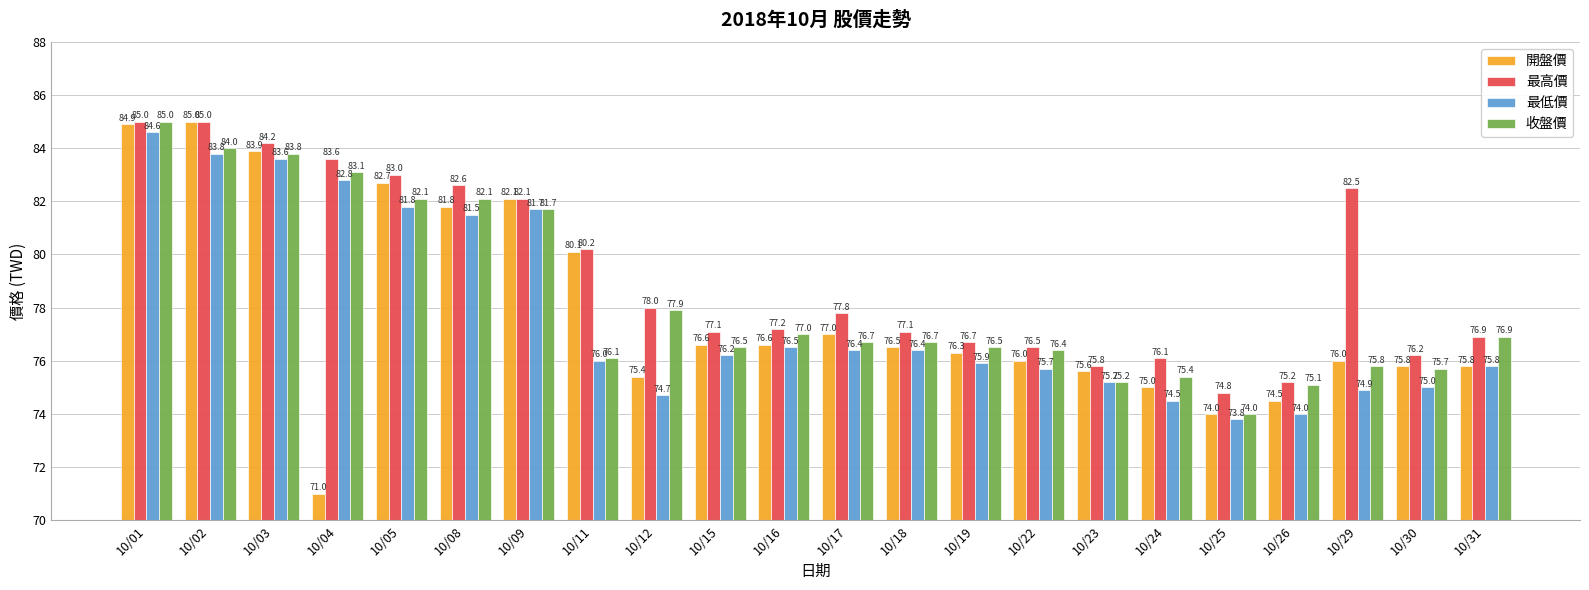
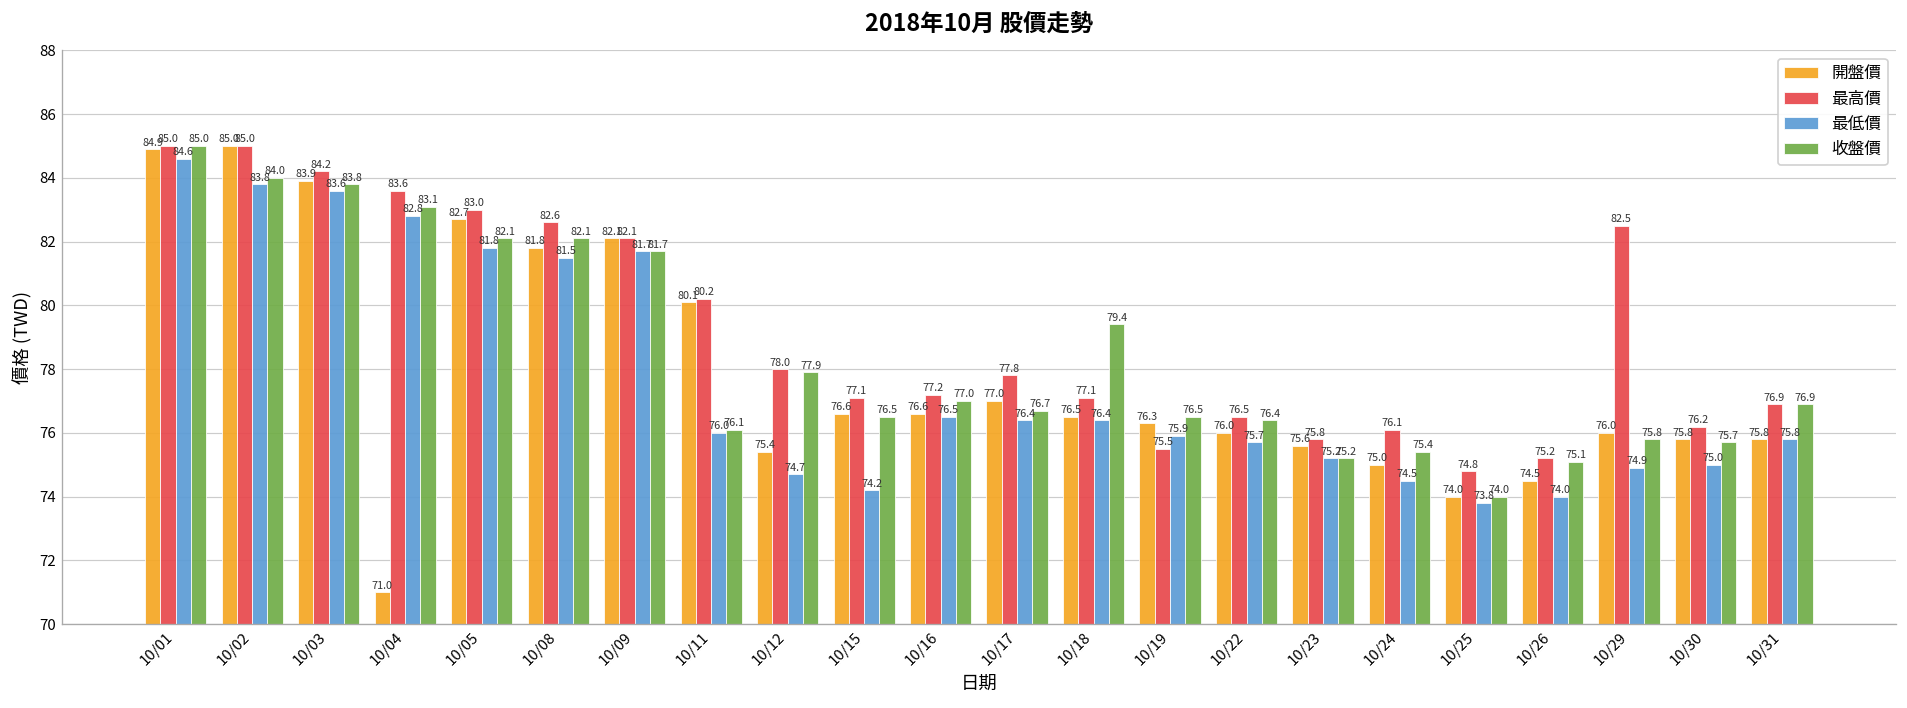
  {
    "開盤價": {
      "10/03": 83.9,
      "10/04": 71.0,
      "10/05": 82.7,
      "10/08": 81.8,
      "10/12": 75.4,
      "10/15": 76.6,
      "10/16": 76.6,
      "10/17": 77.0,
      "10/18": 76.5,
      "10/19": 76.3,
      "10/22": 76.0,
      "10/23": 75.6,
      "10/24": 75.0,
      "10/25": 74.0,
      "10/26": 74.5,
      "10/29": 76.0,
      "10/30": 75.8,
      "10/31": 75.8
    },
    "最高價": {
      "10/03": 84.2,
      "10/04": 83.6,
      "10/05": 83.0,
      "10/08": 82.6,
      "10/12": 78.0,
      "10/15": 77.1,
      "10/16": 77.2,
      "10/17": 77.8,
      "10/18": 77.1,
-     "10/19": 76.7,
+     "10/19": 75.5,
      "10/22": 76.5,
      "10/23": 75.8,
      "10/24": 76.1,
      "10/25": 74.8,
      "10/26": 75.2,
      "10/29": 82.5,
      "10/30": 76.2,
      "10/31": 76.9
    },
    "最低價": {
      "10/01": 84.6,
      "10/02": 83.8,
      "10/03": 83.6,
      "10/04": 82.8,
      "10/05": 81.8,
      "10/08": 81.5,
      "10/12": 74.7,
-     "10/15": 76.2,
+     "10/15": 74.2,
      "10/16": 76.5,
      "10/17": 76.4,
      "10/18": 76.4,
      "10/19": 75.9,
      "10/22": 75.7,
      "10/24": 74.5,
      "10/25": 73.8,
      "10/26": 74.0,
      "10/29": 74.9,
      "10/30": 75.0,
      "10/31": 75.8
    },
    "收盤價": {
      "10/01": 85.0,
      "10/02": 84.0,
      "10/03": 83.8,
      "10/04": 83.1,
      "10/05": 82.1,
      "10/08": 82.1,
      "10/12": 77.9,
      "10/15": 76.5,
      "10/16": 77.0,
      "10/17": 76.7,
-     "10/18": 76.7,
+     "10/18": 79.4,
      "10/19": 76.5,
      "10/22": 76.4,
      "10/24": 75.4,
      "10/25": 74.0,
      "10/26": 75.1,
      "10/29": 75.8,
      "10/30": 75.7,
      "10/31": 76.9
    }
  }
